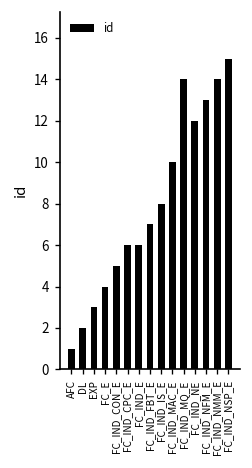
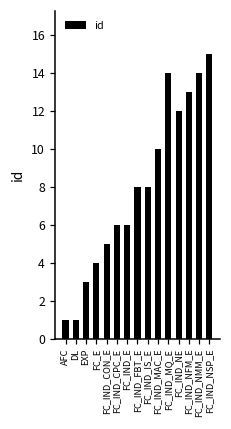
  {
    "AFC": 1,
-   "DL": 2,
+   "DL": 1,
    "EXP": 3,
    "FC_E": 4,
    "FC_IND_CON_E": 5,
    "FC_IND_CPC_E": 6,
    "FC_IND_E": 6,
-   "FC_IND_FBT_E": 7,
+   "FC_IND_FBT_E": 8,
    "FC_IND_IS_E": 8,
    "FC_IND_MAC_E": 10,
    "FC_IND_MQ_E": 14,
    "FC_IND_NE": 12,
    "FC_IND_NFM_E": 13,
    "FC_IND_NMM_E": 14,
    "FC_IND_NSP_E": 15
  }
